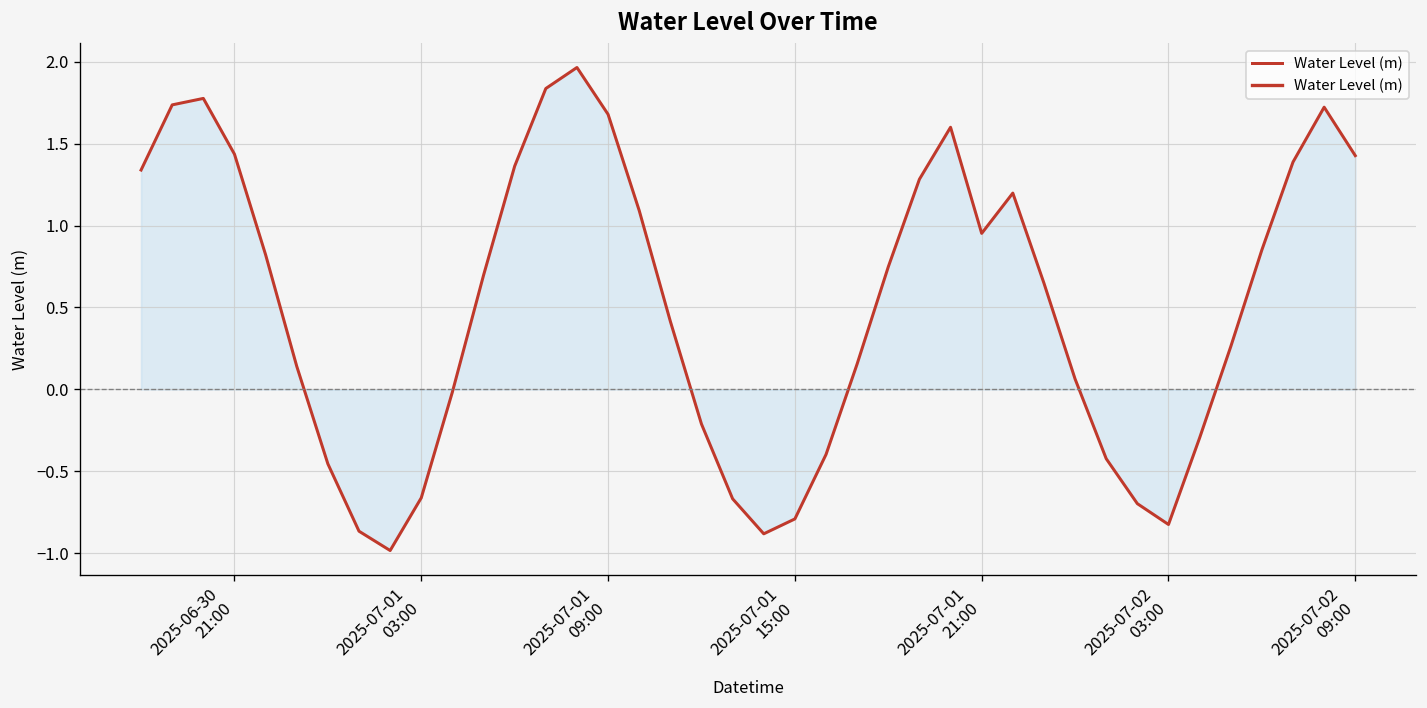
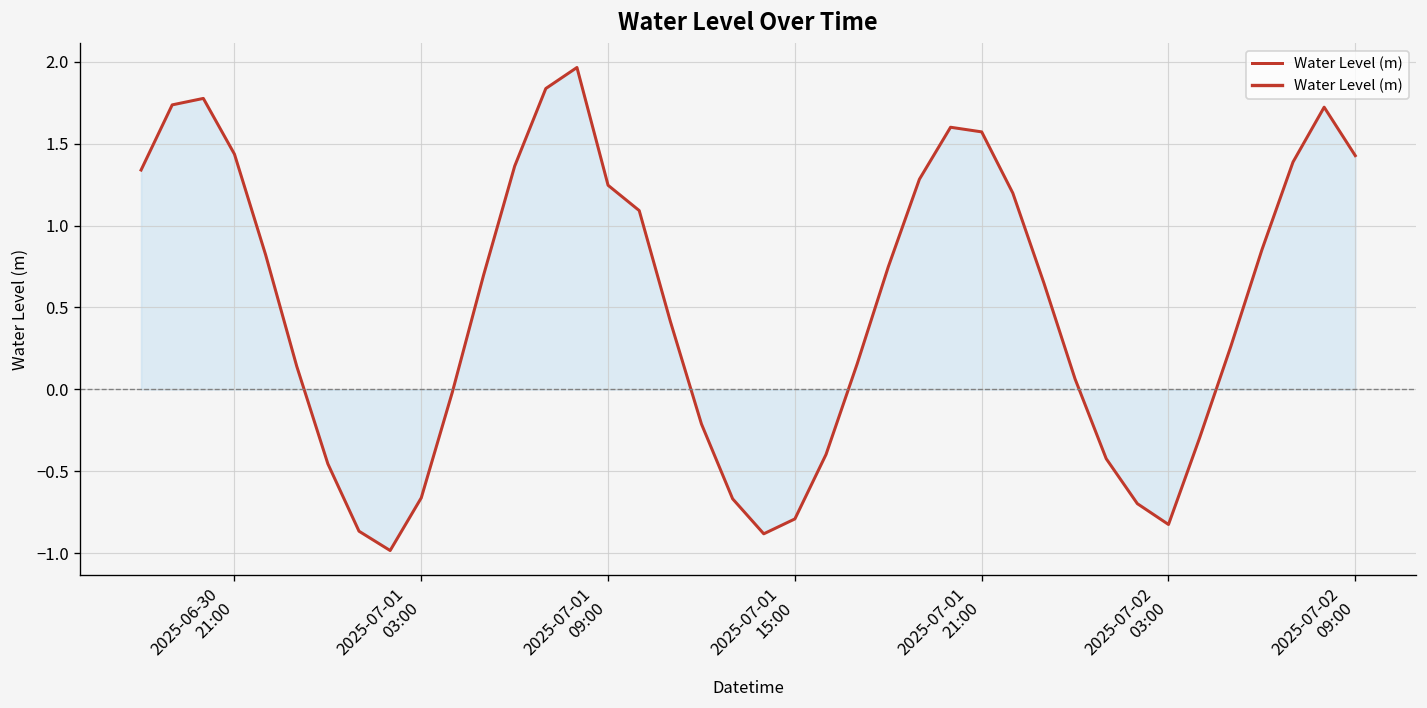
  {
    "Water Level (m)": {
      "2025-07-01 03:00": -0.66,
-     "2025-07-01 09:00": 1.68,
+     "2025-07-01 09:00": 1.25,
      "2025-07-01 15:00": -0.79,
-     "2025-07-01 21:00": 0.95,
+     "2025-07-01 21:00": 1.57,
      "2025-07-02 03:00": -0.82
    }
  }
